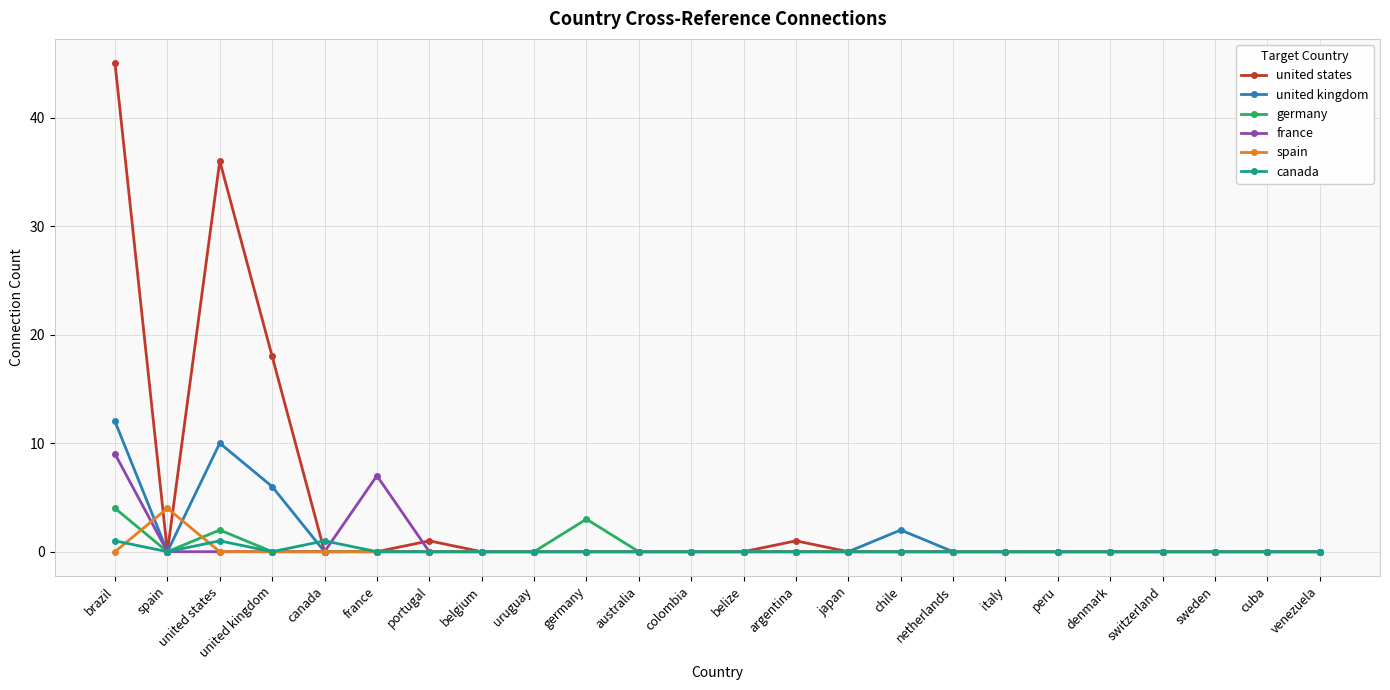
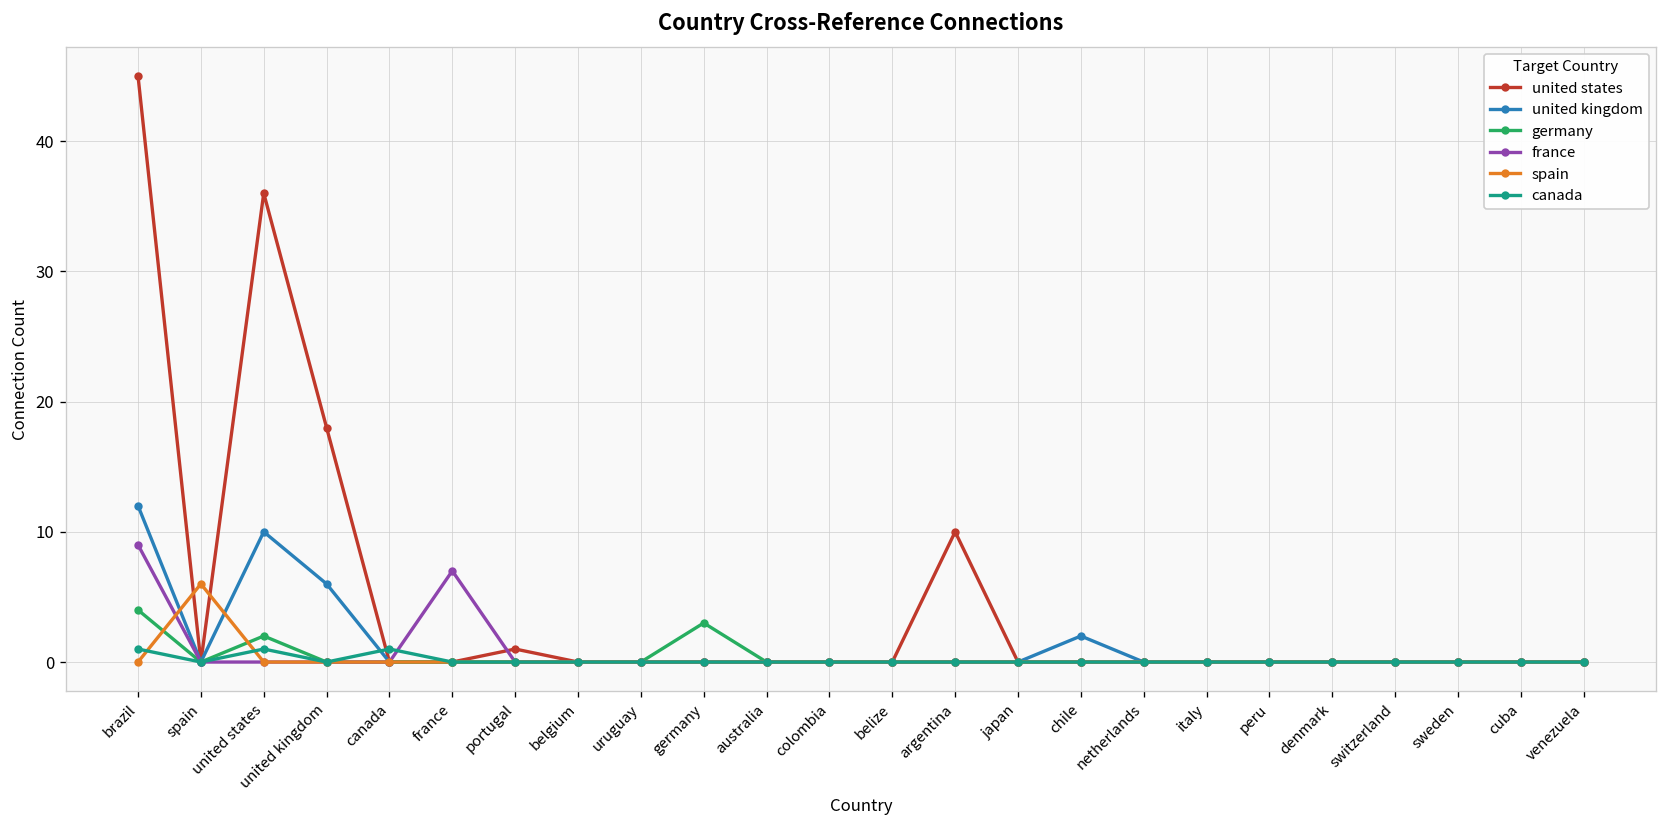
  {
    "united states": {
      "brazil": 45,
      "united states": 36,
      "united kingdom": 18,
      "portugal": 1,
-     "argentina": 1
+     "argentina": 10
    },
    "united kingdom": {
      "brazil": 12,
      "united states": 10,
      "united kingdom": 6,
      "chile": 2
    },
    "france": {
      "brazil": 9,
      "france": 7
    },
    "spain": {
      "brazil": 0,
-     "spain": 4
+     "spain": 6
    }
  }
